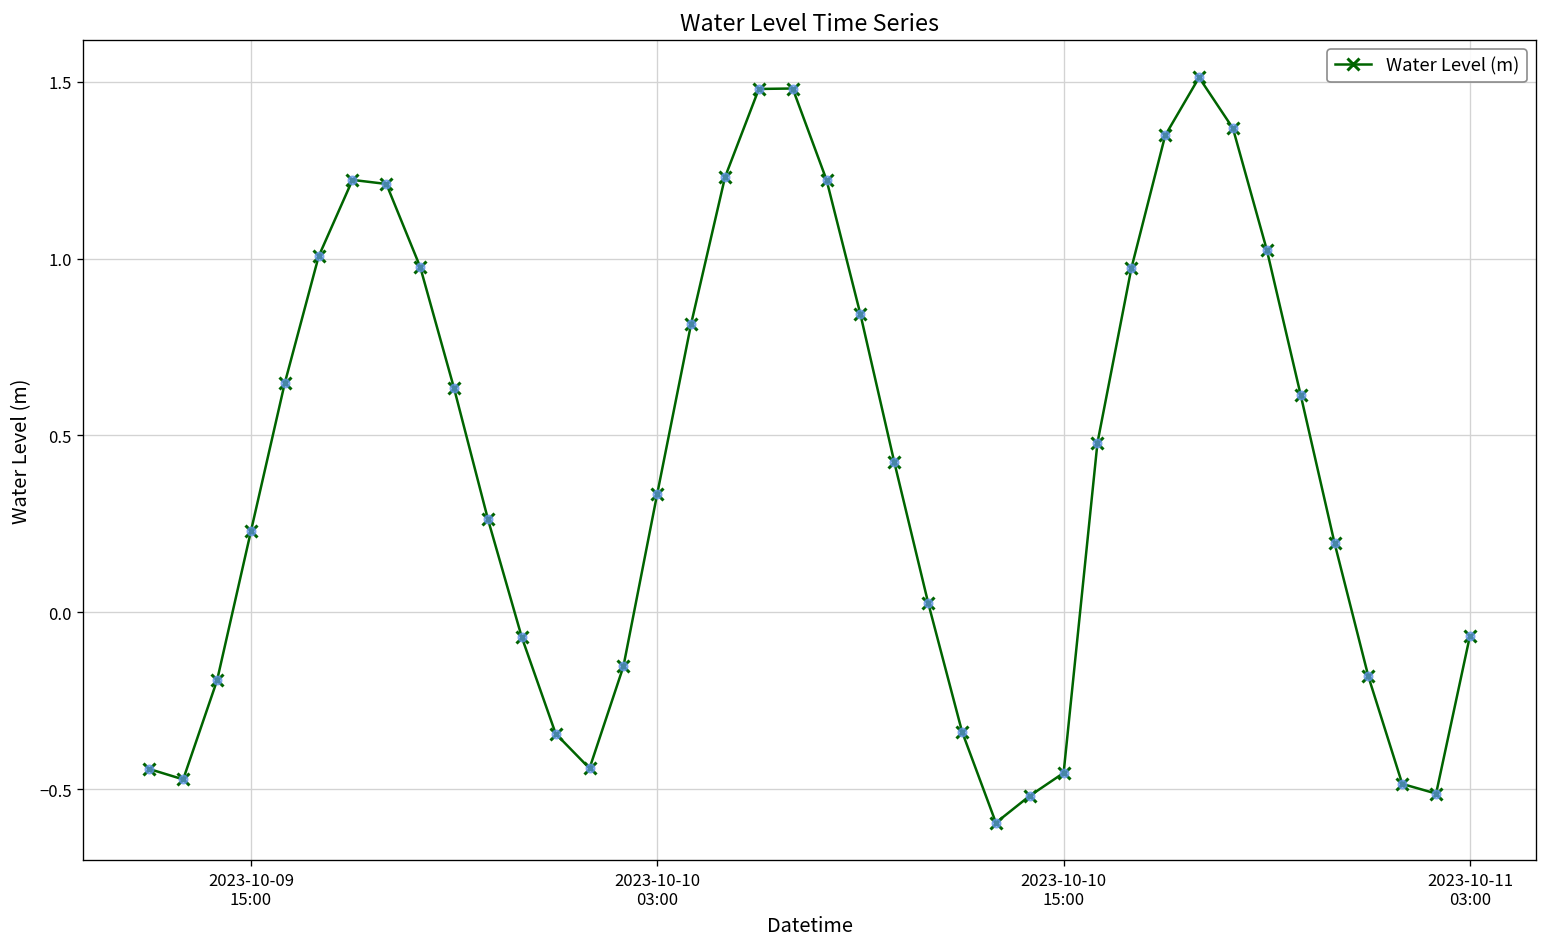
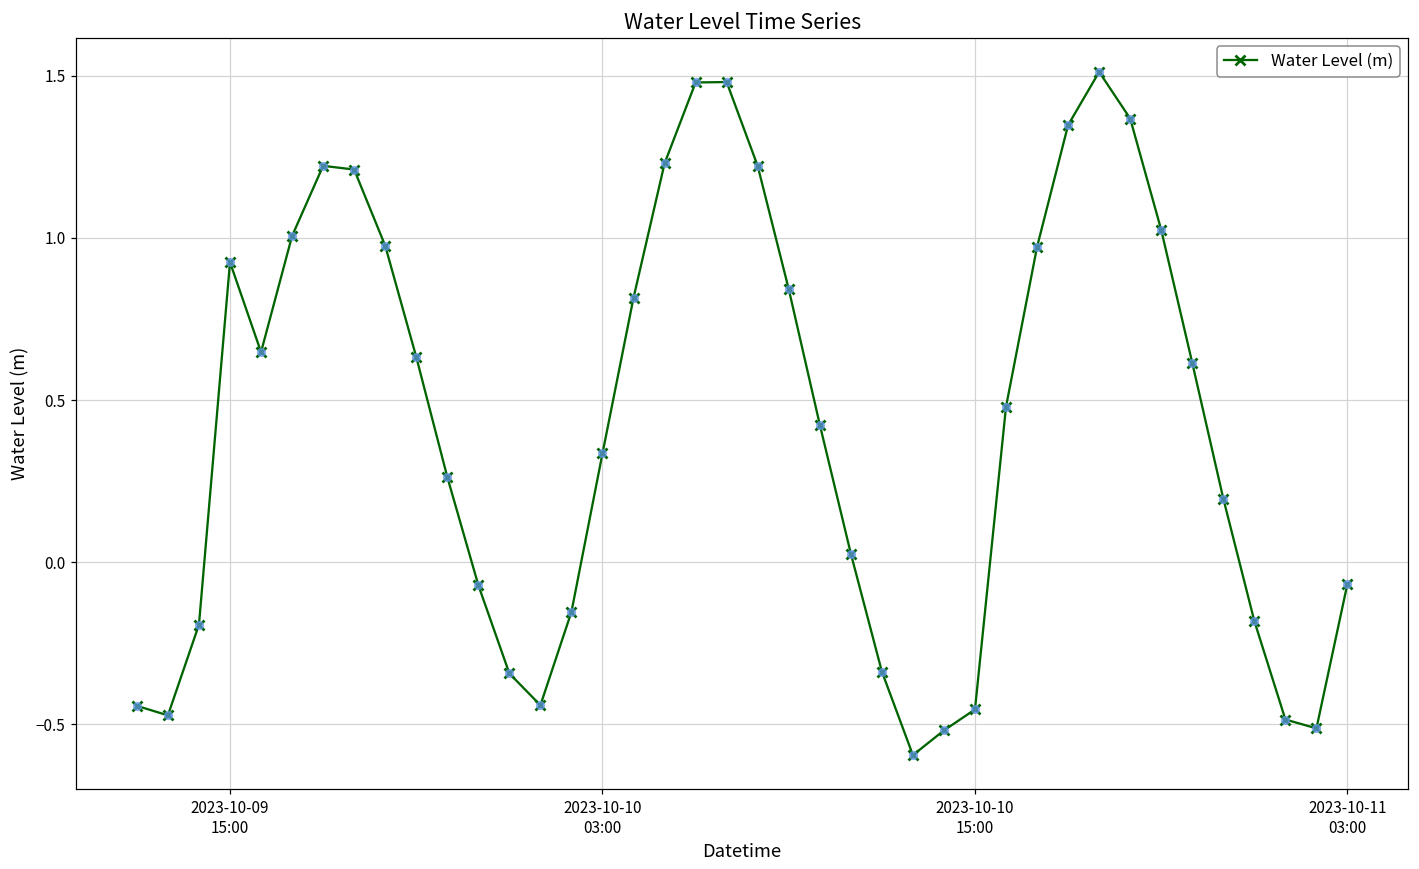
  {
-   "2023-10-09 15:00": 0.23,
+   "2023-10-09 15:00": 0.93,
    "2023-10-10 03:00": 0.34,
    "2023-10-10 15:00": -0.45,
    "2023-10-11 03:00": -0.07
  }
